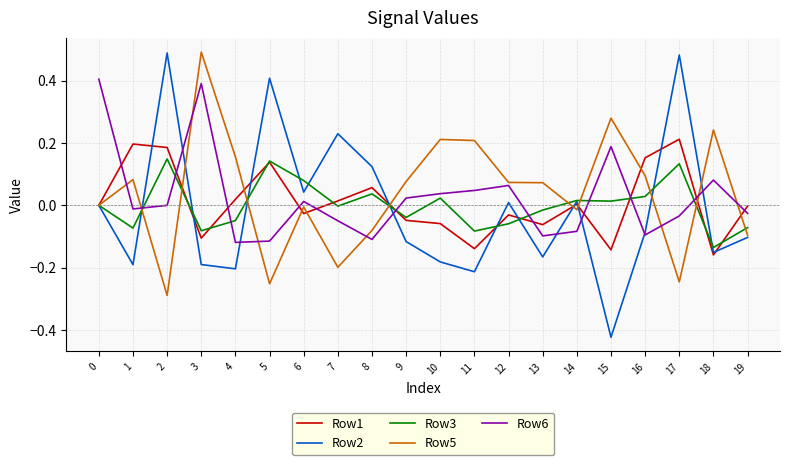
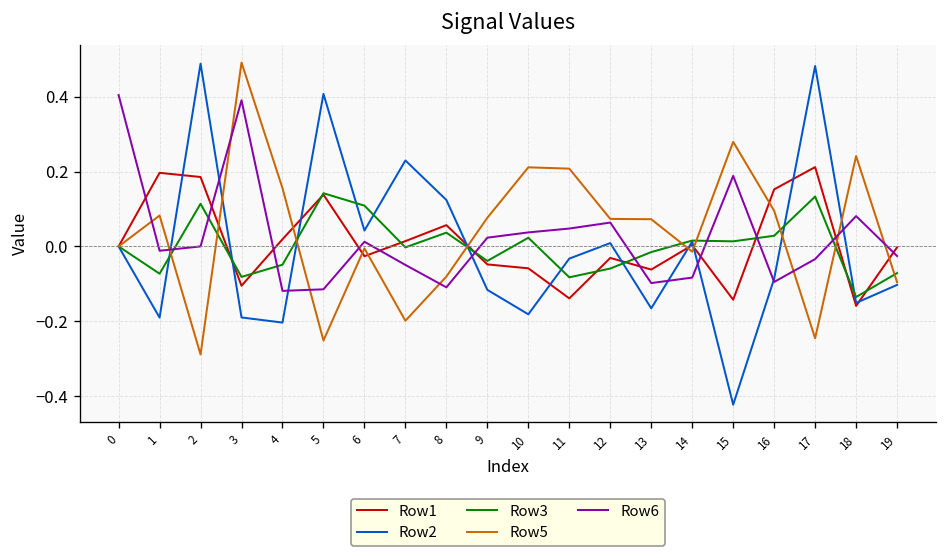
  {
    "Row1": {
      "1": 0.20,
      "2": 0.19,
      "3": -0.11,
      "4": 0.02,
      "6": -0.03,
      "7": 0.01,
      "8": 0.06,
      "9": -0.05,
      "10": -0.06,
      "11": -0.14,
      "12": -0.03,
      "13": -0.06,
      "14": 0.00,
      "15": -0.14,
      "16": 0.15,
      "17": 0.21,
      "19": 0.00
    },
    "Row2": {
      "1": -0.19,
      "2": 0.49,
      "3": -0.19,
      "4": -0.20,
      "5": 0.41,
      "6": 0.04,
      "7": 0.23,
      "8": 0.12,
      "9": -0.12,
      "10": -0.18,
-     "11": -0.21,
+     "11": -0.03,
      "12": 0.01,
      "13": -0.17,
      "15": -0.42,
      "16": -0.09,
      "17": 0.48
    },
    "Row3": {
      "1": -0.07,
-     "2": 0.15,
+     "2": 0.11,
      "3": -0.08,
      "4": -0.05,
-     "6": 0.08,
+     "6": 0.11,
      "7": 0.00,
      "8": 0.04,
      "9": -0.04,
      "10": 0.02,
      "11": -0.08,
      "12": -0.06,
      "13": -0.02,
      "15": 0.01,
      "16": 0.03,
      "17": 0.13,
      "18": -0.14,
      "19": -0.07
    },
    "Row5": {
      "1": 0.08,
      "2": -0.29,
      "3": 0.49,
      "4": 0.16,
      "5": -0.25,
      "6": -0.01,
      "7": -0.20,
      "8": -0.08,
      "9": 0.08,
      "10": 0.21,
      "11": 0.21,
      "12": 0.07,
      "13": 0.07,
      "14": -0.01,
      "15": 0.28,
      "16": 0.10,
      "17": -0.25,
      "18": 0.24
    },
    "Row6": {
      "0": 0.40,
      "1": -0.01,
      "2": 0.00,
      "3": 0.39,
      "4": -0.12,
      "5": -0.11,
      "6": 0.01,
      "7": -0.05,
      "8": -0.11,
      "9": 0.02,
      "10": 0.04,
      "11": 0.05,
      "12": 0.06,
      "13": -0.10,
      "14": -0.08,
      "15": 0.19,
      "16": -0.09,
      "17": -0.03,
      "18": 0.08,
      "19": -0.03
    }
  }
